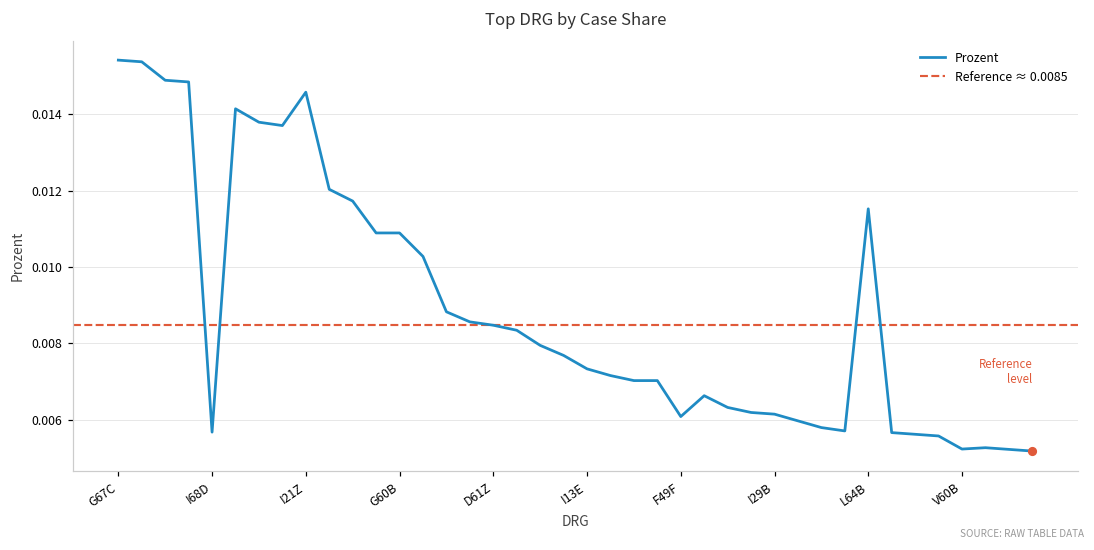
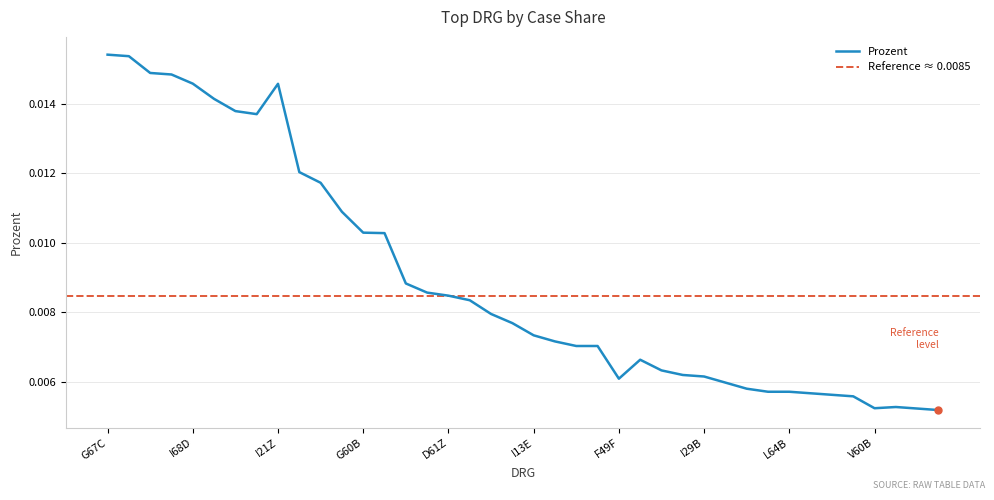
  {
    "Prozent": {
      "G67C": 0.0154,
-     "I68D": 0.0057,
+     "I68D": 0.0146,
      "I21Z": 0.0146,
-     "G60B": 0.0109,
+     "G60B": 0.0103,
      "D61Z": 0.0085,
      "I13E": 0.0073,
      "F49F": 0.0061,
      "I29B": 0.0061,
-     "L64B": 0.0115,
+     "L64B": 0.0057,
      "V60B": 0.0052
    }
  }
